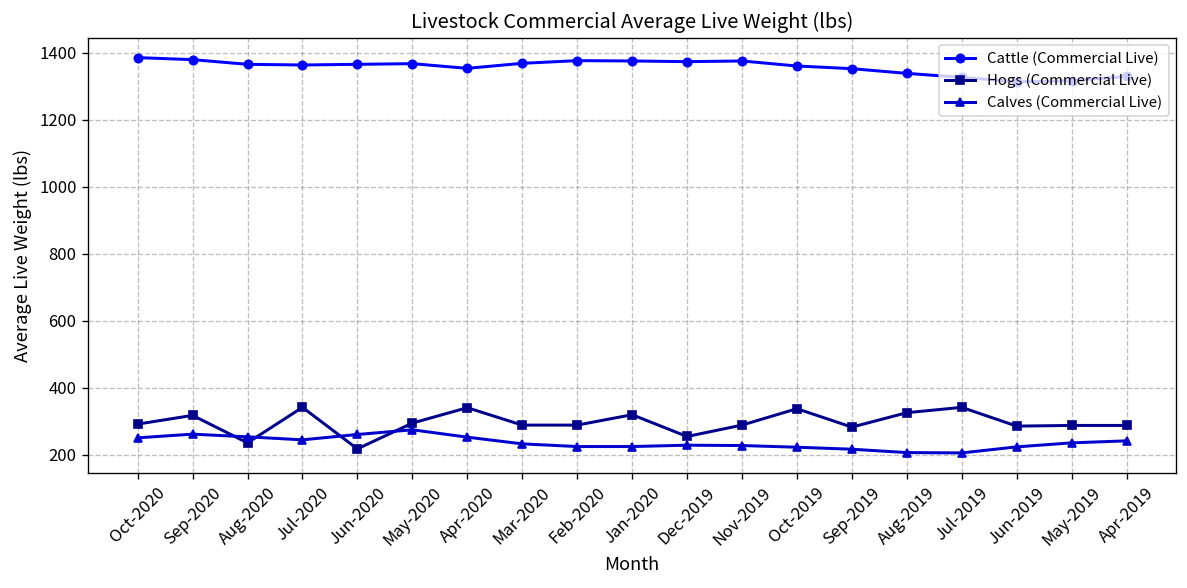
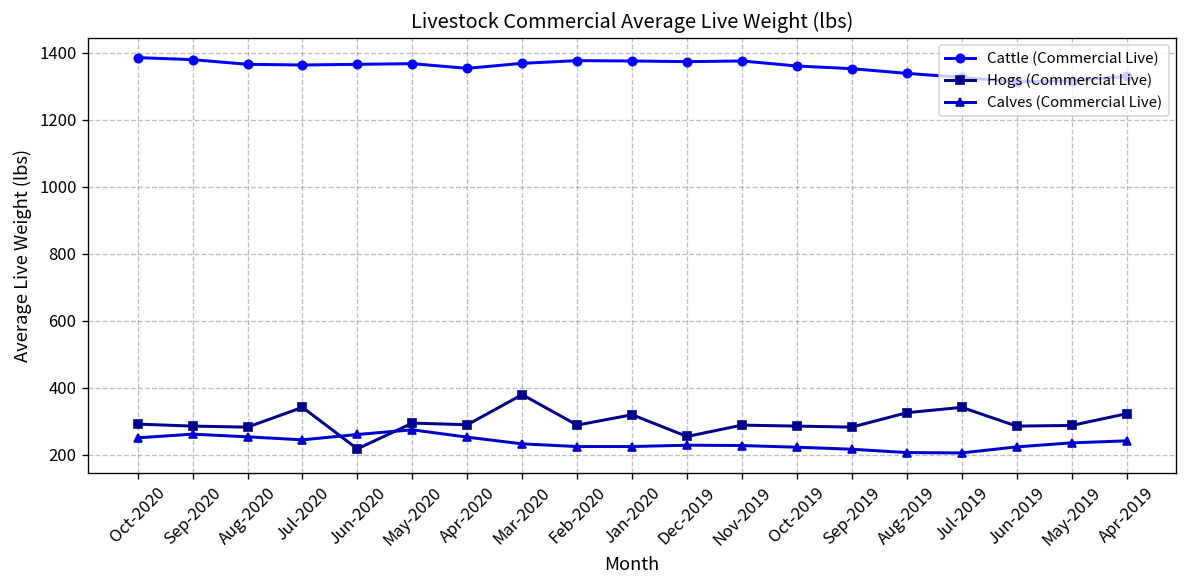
  {
    "Hogs (Commercial Live)": {
      "Oct-2020": 290,
-     "Sep-2020": 320,
-     "Aug-2020": 240,
+     "Sep-2020": 290,
+     "Aug-2020": 280,
      "Jul-2020": 340,
      "Jun-2020": 220,
      "May-2020": 290,
-     "Apr-2020": 340,
-     "Mar-2020": 290,
+     "Apr-2020": 290,
+     "Mar-2020": 380,
      "Feb-2020": 290,
      "Jan-2020": 320,
      "Dec-2019": 250,
      "Nov-2019": 290,
-     "Oct-2019": 340,
+     "Oct-2019": 290,
      "Sep-2019": 280,
      "Aug-2019": 330,
      "Jul-2019": 340,
      "Jun-2019": 290,
      "May-2019": 290,
-     "Apr-2019": 290
+     "Apr-2019": 320
    }
  }
